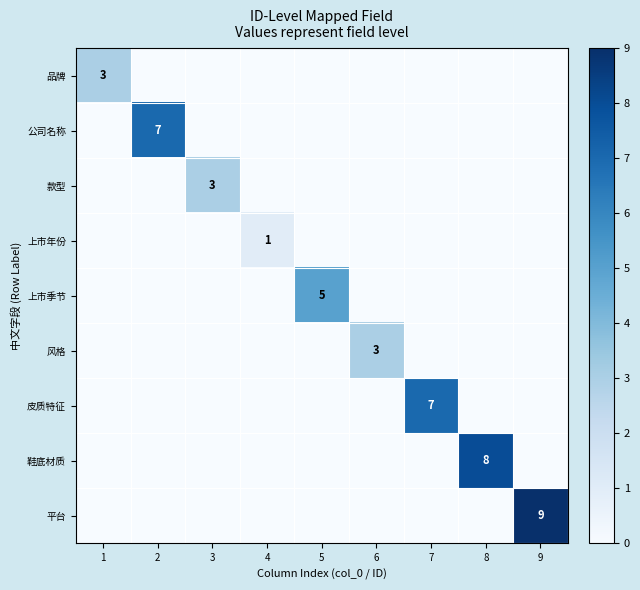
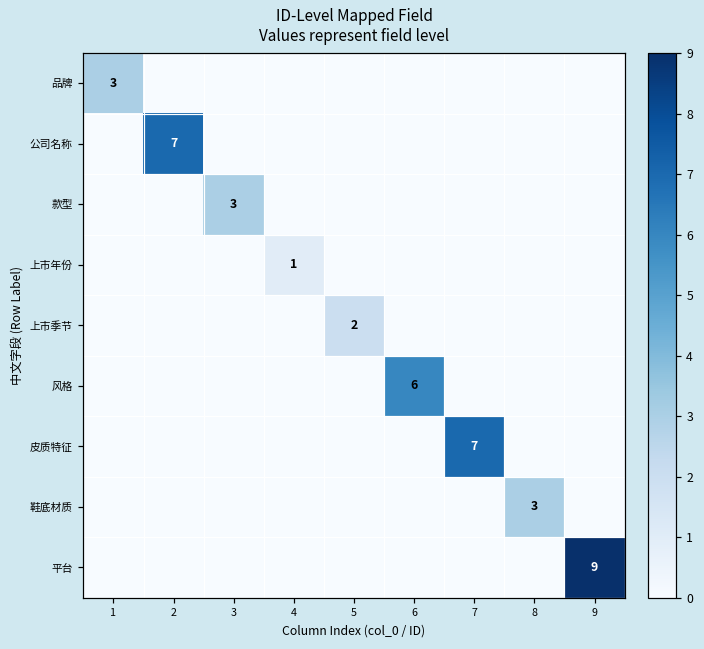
  {
    "品牌": {
      "1": 3
    },
    "公司名称": {
      "2": 7
    },
    "款型": {
      "3": 3
    },
    "上市年份": {
      "4": 1
    },
    "上市季节": {
-     "5": 5
+     "5": 2
    },
    "风格": {
-     "6": 3
+     "6": 6
    },
    "皮质特征": {
      "7": 7
    },
    "鞋底材质": {
-     "8": 8
+     "8": 3
    },
    "平台": {
      "9": 9
    }
  }
